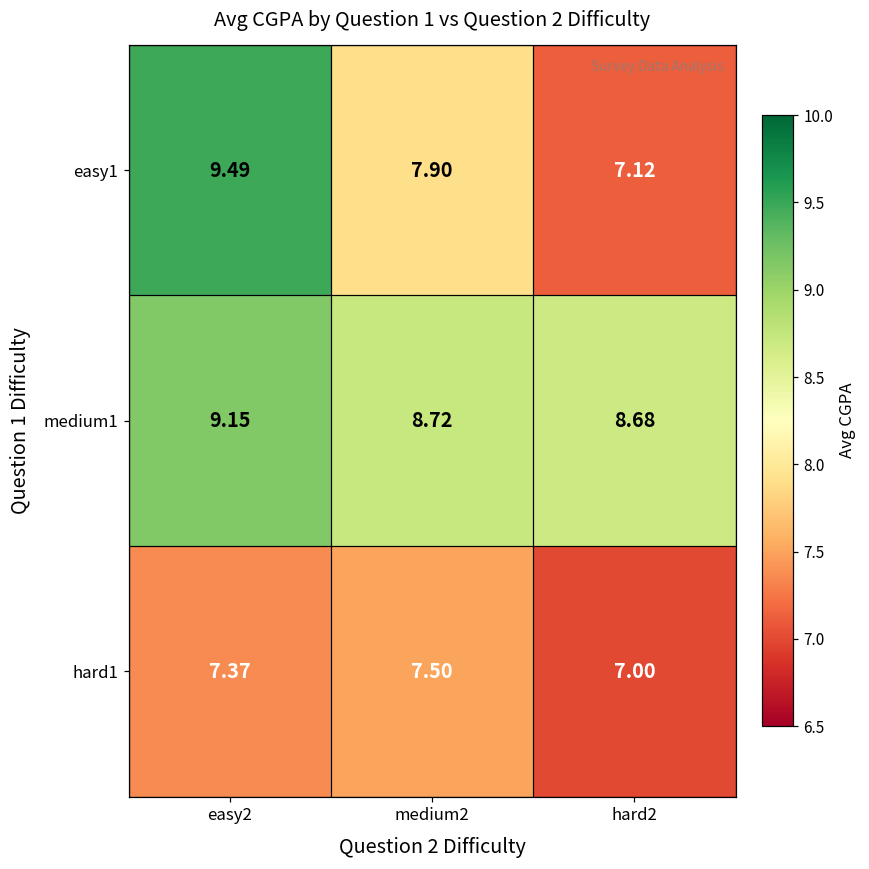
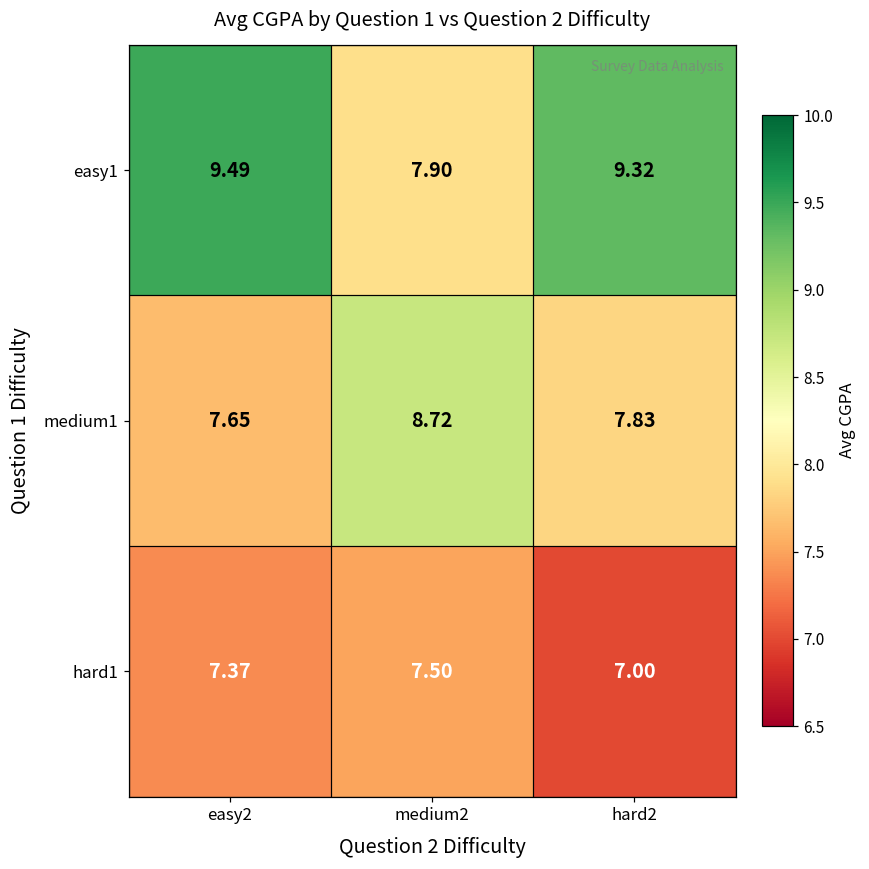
  {
    "easy1": {
      "easy2": 9.49,
      "medium2": 7.90,
-     "hard2": 7.12
+     "hard2": 9.32
    },
    "medium1": {
-     "easy2": 9.15,
+     "easy2": 7.65,
      "medium2": 8.72,
-     "hard2": 8.68
+     "hard2": 7.83
    },
    "hard1": {
      "easy2": 7.37,
      "medium2": 7.50,
      "hard2": 7.00
    }
  }
